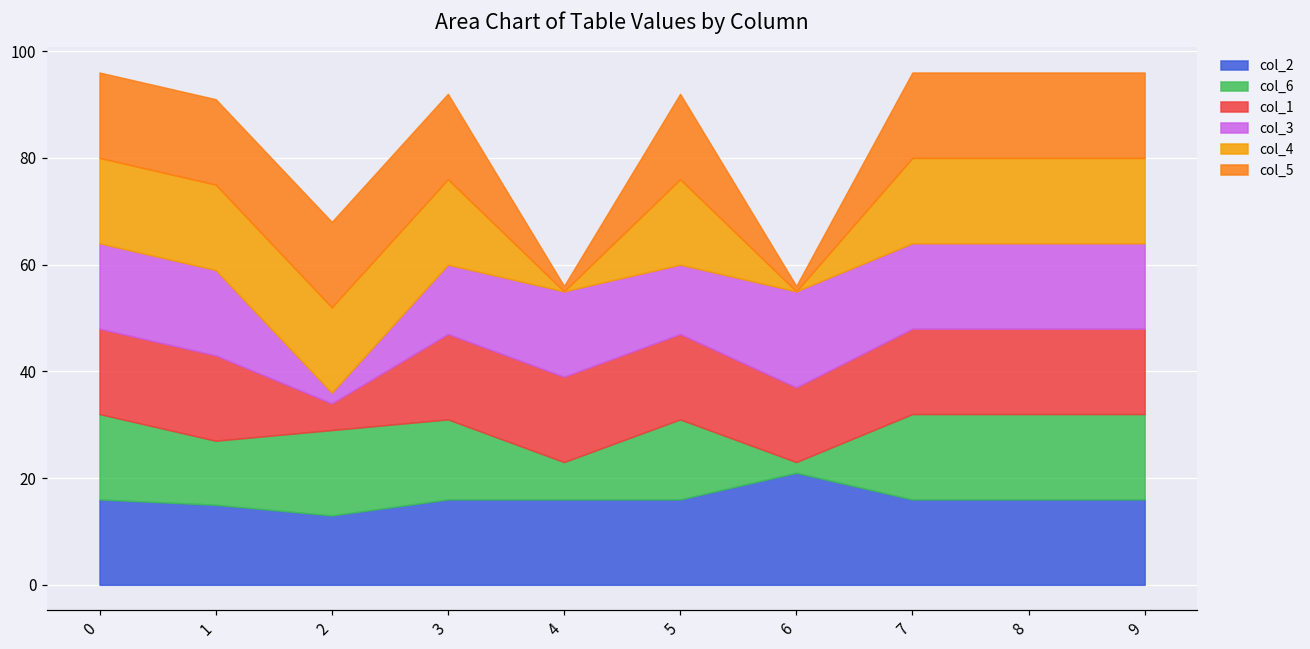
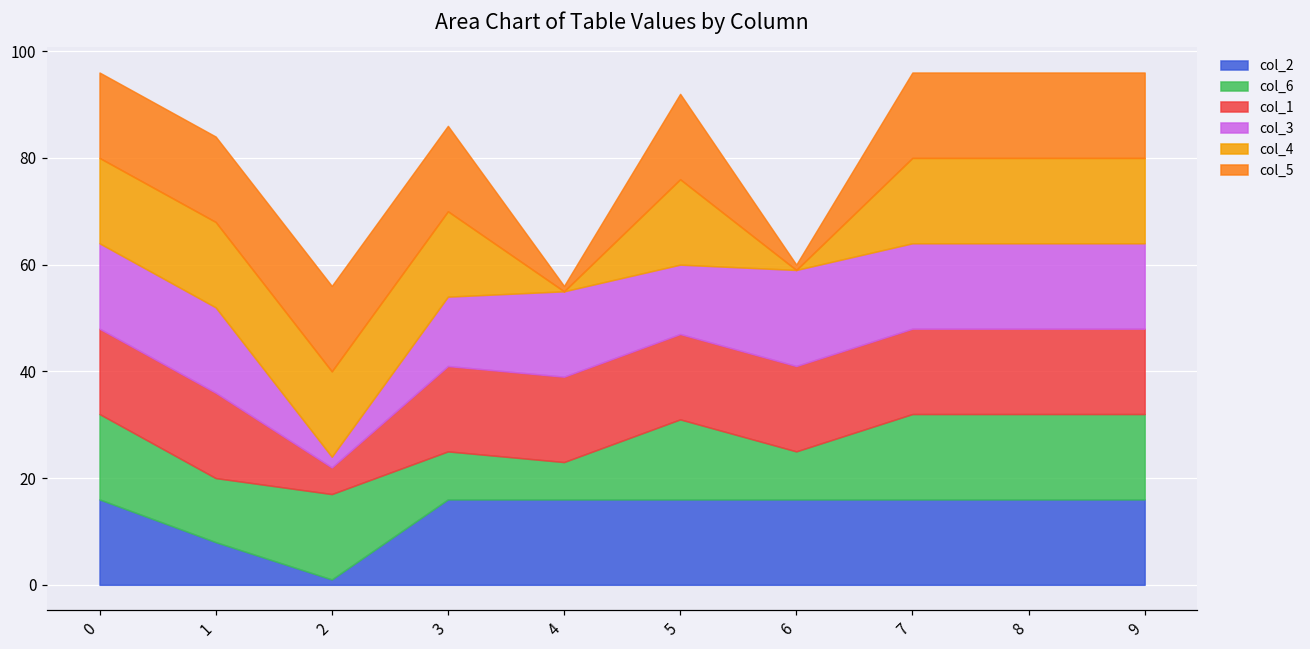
  {
    "col_2": {
      "0": 16,
-     "1": 15,
-     "2": 13,
+     "1": 8,
+     "2": 1,
      "3": 16,
      "4": 16,
      "5": 16,
-     "6": 21,
+     "6": 16,
      "7": 16,
      "8": 16,
      "9": 16
    },
    "col_6": {
      "0": 16,
      "1": 12,
      "2": 16,
-     "3": 15,
+     "3": 9,
      "4": 7,
      "5": 15,
-     "6": 2,
+     "6": 9,
      "7": 16,
      "8": 16,
      "9": 16
    },
    "col_1": {
      "0": 16,
      "1": 16,
      "2": 5,
      "3": 16,
      "4": 16,
      "5": 16,
-     "6": 14,
+     "6": 16,
      "7": 16,
      "8": 16,
      "9": 16
    },
    "col_3": {
      "0": 16,
      "1": 16,
      "2": 2,
      "3": 13,
      "5": 13,
      "7": 16,
      "8": 16,
      "9": 16
    }
  }
